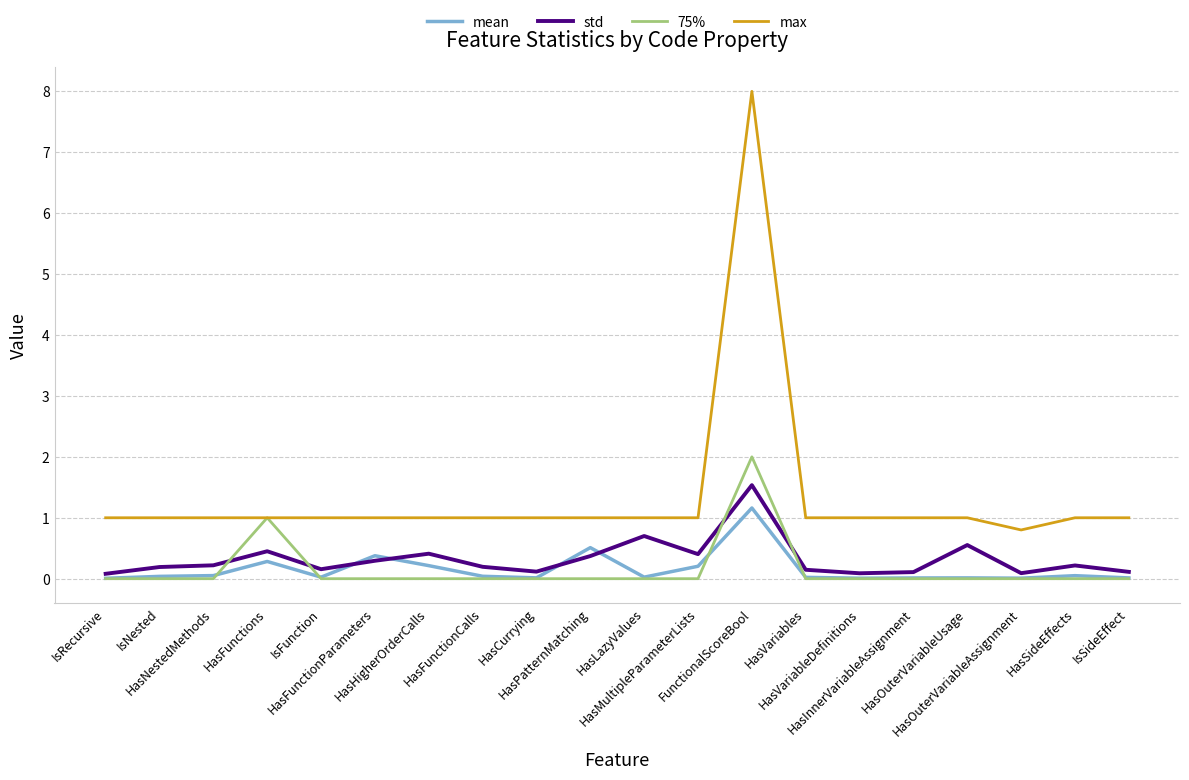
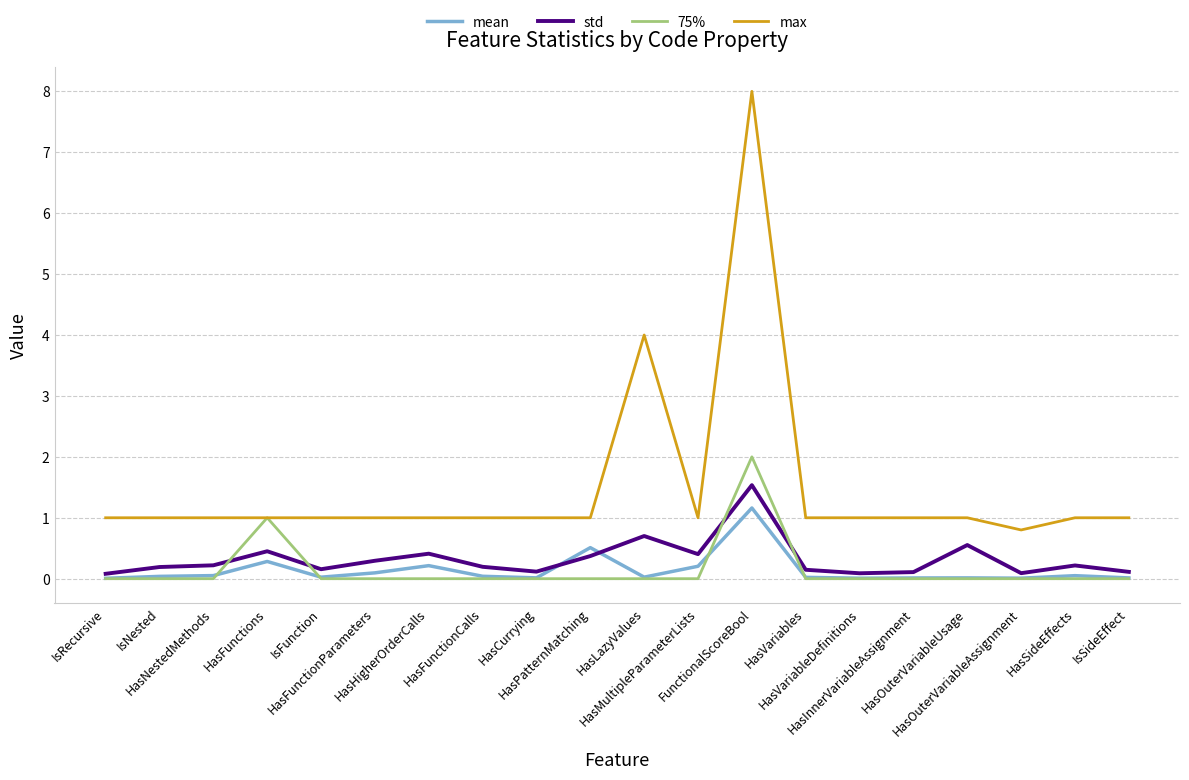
  {
    "mean": {
      "HasNestedMethods": 0.1,
      "HasFunctions": 0.3,
-     "HasFunctionParameters": 0.4,
+     "HasFunctionParameters": 0.1,
      "HasHigherOrderCalls": 0.2,
      "HasPatternMatching": 0.5,
      "HasMultipleParameterLists": 0.2,
      "FunctionalScoreBool": 1.2,
      "HasSideEffects": 0.0
    },
    "std": {
      "IsRecursive": 0.1,
      "IsNested": 0.2,
      "HasNestedMethods": 0.2,
      "HasFunctions": 0.5,
      "IsFunction": 0.2,
      "HasFunctionParameters": 0.3,
      "HasHigherOrderCalls": 0.4,
      "HasFunctionCalls": 0.2,
      "HasCurrying": 0.1,
      "HasPatternMatching": 0.4,
      "HasLazyValues": 0.7,
      "HasMultipleParameterLists": 0.4,
      "FunctionalScoreBool": 1.5,
      "HasVariables": 0.1,
      "HasVariableDefinitions": 0.1,
      "HasInnerVariableAssignment": 0.1,
      "HasOuterVariableUsage": 0.6,
      "HasOuterVariableAssignment": 0.1,
      "HasSideEffects": 0.2,
      "IsSideEffect": 0.1
    },
    "75%": {
      "HasNestedMethods": 0.0,
      "HasFunctionParameters": 0.0,
      "HasHigherOrderCalls": 0.0,
      "HasPatternMatching": 0.0,
      "HasMultipleParameterLists": 0.0,
      "FunctionalScoreBool": 2.0,
      "HasSideEffects": 0.0
    },
    "max": {
      "IsRecursive": 1,
      "IsNested": 1,
      "HasNestedMethods": 1,
      "IsFunction": 1,
      "HasFunctionParameters": 1,
      "HasHigherOrderCalls": 1,
      "HasFunctionCalls": 1,
      "HasCurrying": 1,
      "HasPatternMatching": 1,
-     "HasLazyValues": 1,
+     "HasLazyValues": 4,
      "HasMultipleParameterLists": 1,
      "FunctionalScoreBool": 8,
      "HasVariables": 1,
      "HasVariableDefinitions": 1,
      "HasInnerVariableAssignment": 1,
      "HasOuterVariableUsage": 1,
      "HasOuterVariableAssignment": 0.8,
      "HasSideEffects": 1,
      "IsSideEffect": 1
    }
  }
